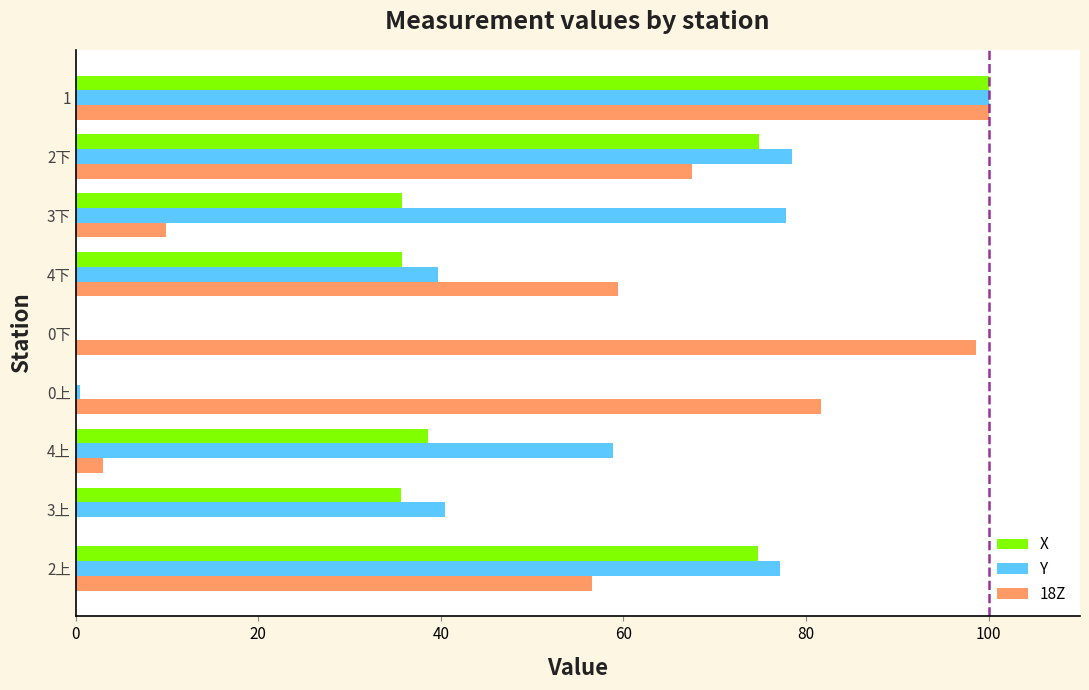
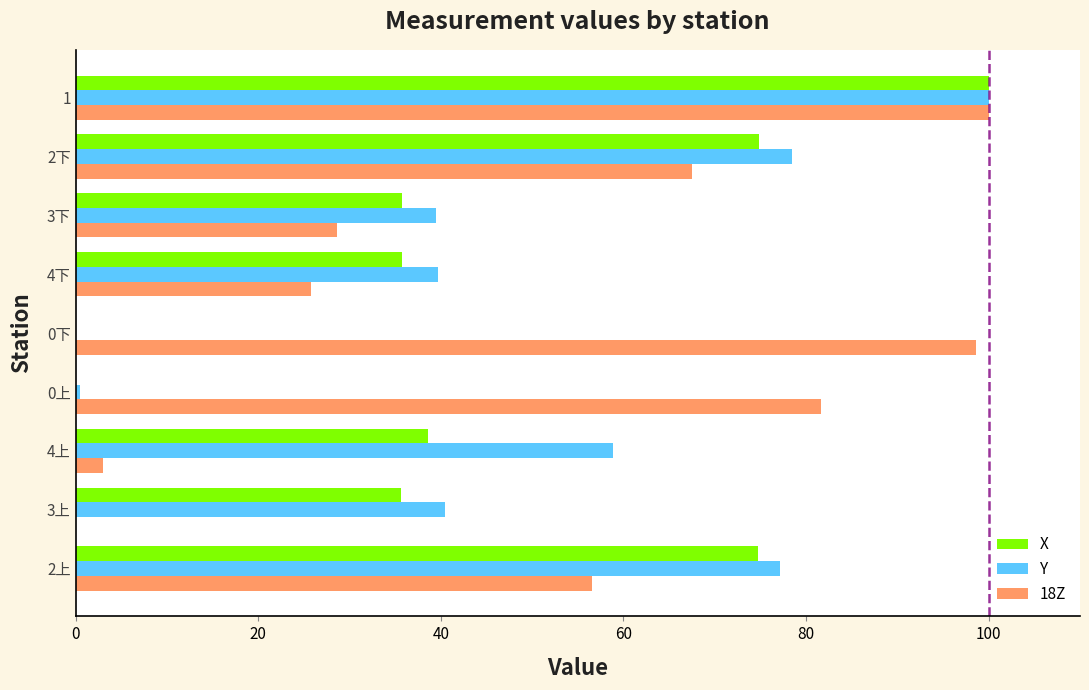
  {
    "X": {
      "1": 100,
      "2下": 75,
      "3下": 36,
      "4下": 36,
      "0上": 0,
      "4上": 39,
      "3上": 36,
      "2上": 75
    },
    "Y": {
      "1": 100,
      "2下": 78,
-     "3下": 78,
+     "3下": 39,
      "4下": 40,
      "0下": 0,
      "0上": 0,
      "4上": 59,
      "3上": 40,
      "2上": 77
    },
    "18Z": {
      "1": 100,
      "2下": 67,
-     "3下": 10,
-     "4下": 59,
+     "3下": 29,
+     "4下": 26,
      "0下": 99,
      "0上": 82,
      "4上": 3,
      "3上": 0,
      "2上": 57
    }
  }
